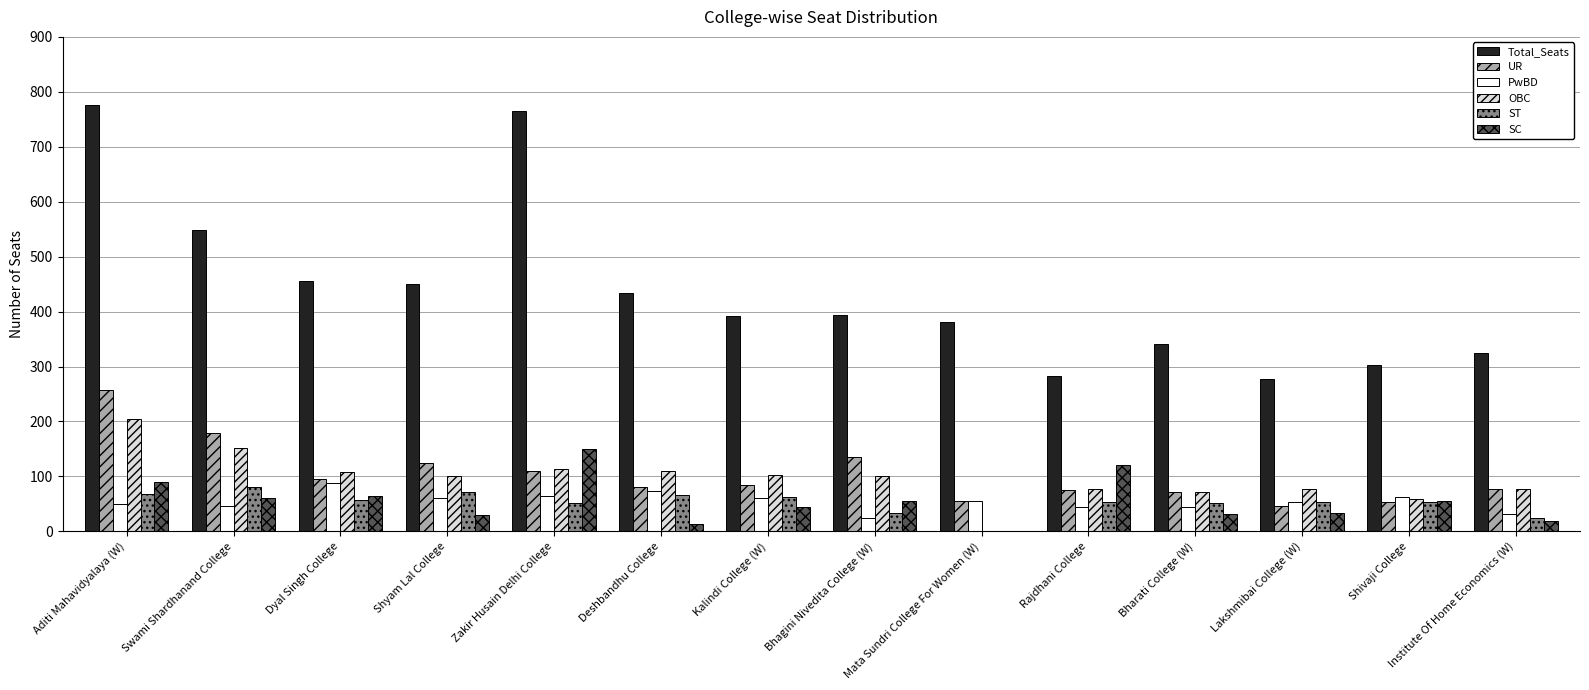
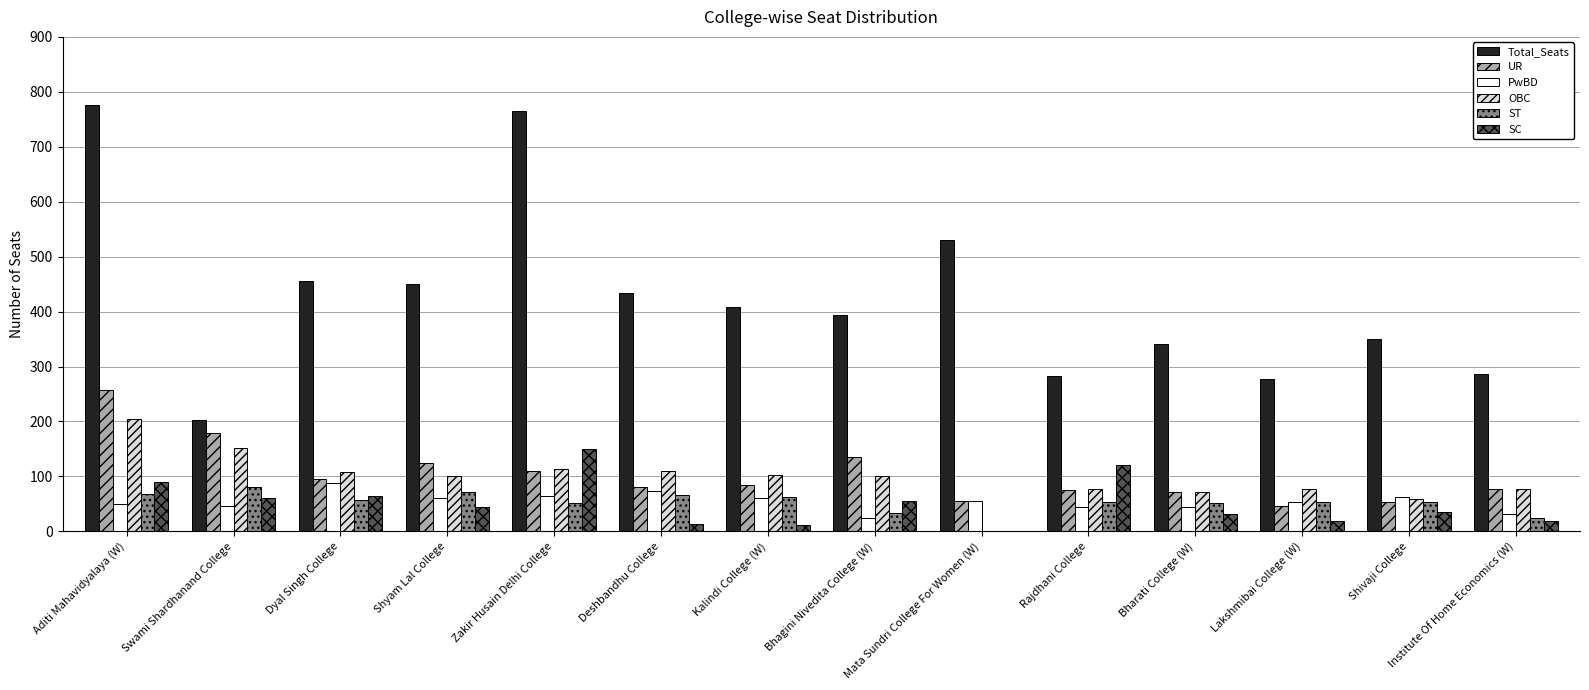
  {
    "Total_Seats": {
      "Aditi Mahavidyalaya (W)": 780,
-     "Swami Shardhanand College": 550,
+     "Swami Shardhanand College": 200,
      "Dyal Singh College": 460,
      "Shyam Lal College": 450,
      "Zakir Husain Delhi College": 770,
      "Deshbandhu College": 430,
-     "Kalindi College (W)": 390,
+     "Kalindi College (W)": 410,
      "Bhagini Nivedita College (W)": 390,
-     "Mata Sundri College For Women (W)": 380,
+     "Mata Sundri College For Women (W)": 530,
      "Rajdhani College": 280,
      "Bharati College (W)": 340,
      "Lakshmibai College (W)": 280,
-     "Shivaji College": 300,
-     "Institute Of Home Economics (W)": 320
+     "Shivaji College": 350,
+     "Institute Of Home Economics (W)": 290
    },
    "SC": {
      "Aditi Mahavidyalaya (W)": 90,
      "Swami Shardhanand College": 60,
      "Dyal Singh College": 60,
-     "Shyam Lal College": 30,
+     "Shyam Lal College": 50,
      "Zakir Husain Delhi College": 150,
      "Deshbandhu College": 10,
-     "Kalindi College (W)": 40,
+     "Kalindi College (W)": 10,
      "Bhagini Nivedita College (W)": 60,
      "Mata Sundri College For Women (W)": 0,
      "Rajdhani College": 120,
      "Bharati College (W)": 30,
-     "Lakshmibai College (W)": 30,
-     "Shivaji College": 60,
+     "Lakshmibai College (W)": 20,
+     "Shivaji College": 40,
      "Institute Of Home Economics (W)": 20
    }
  }
